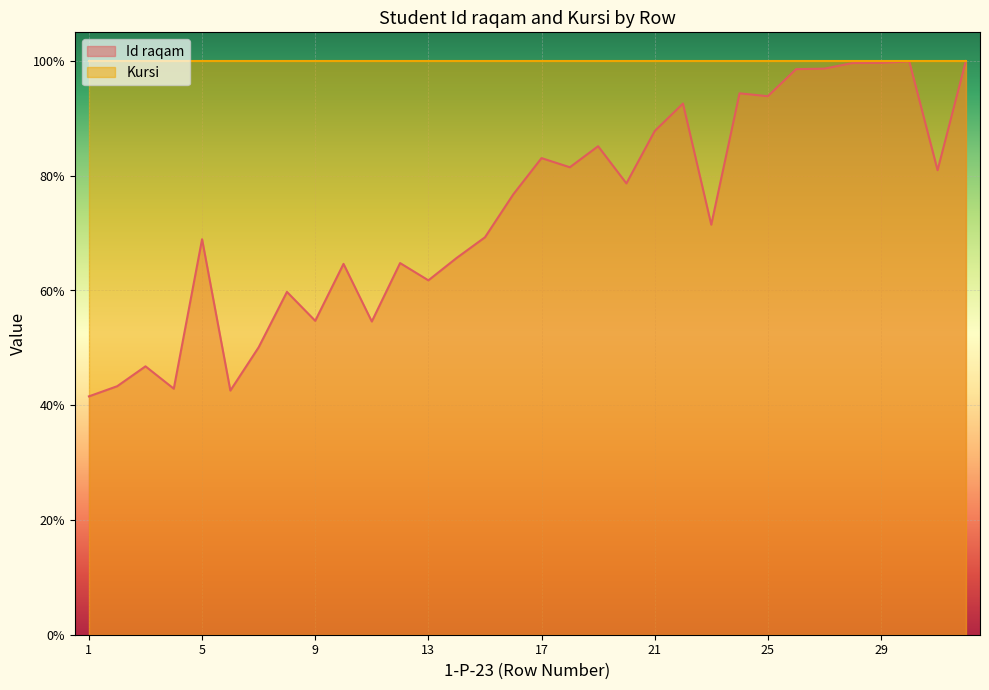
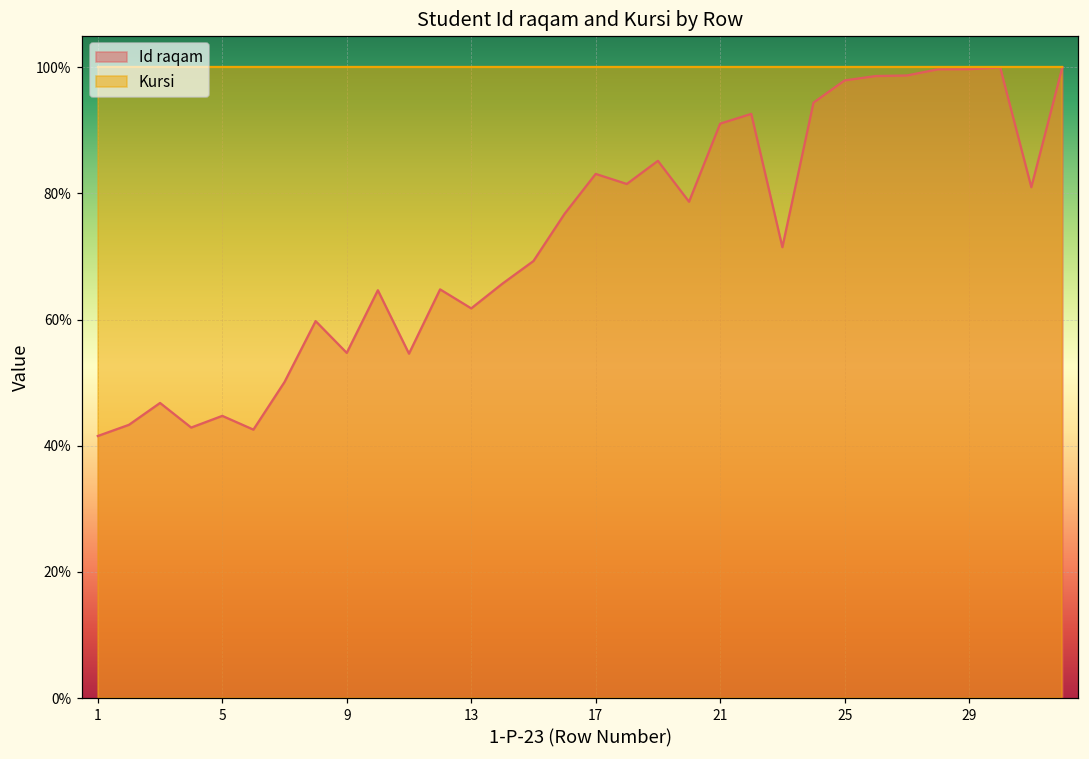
  {
    "Id raqam": {
      "1": "42%",
-     "5": "69%",
+     "5": "45%",
      "9": "55%",
      "13": "62%",
      "17": "83%",
-     "21": "88%",
-     "25": "94%"
+     "21": "91%",
+     "25": "98%"
    },
    "Kursi": {
      "5": "100%",
      "9": "100%",
      "13": "100%",
      "17": "100%",
      "21": "100%",
      "25": "100%"
    }
  }
